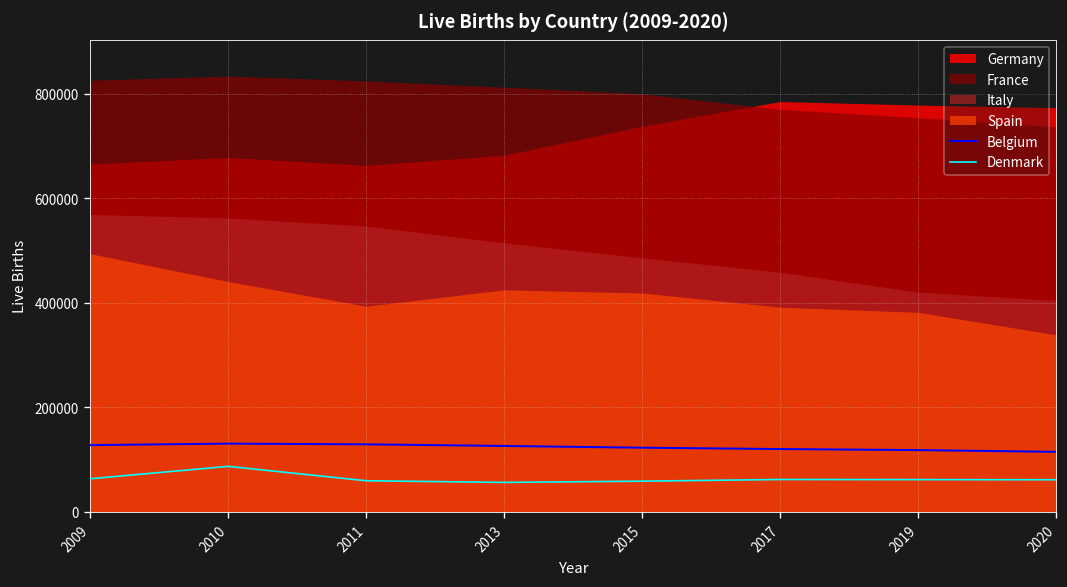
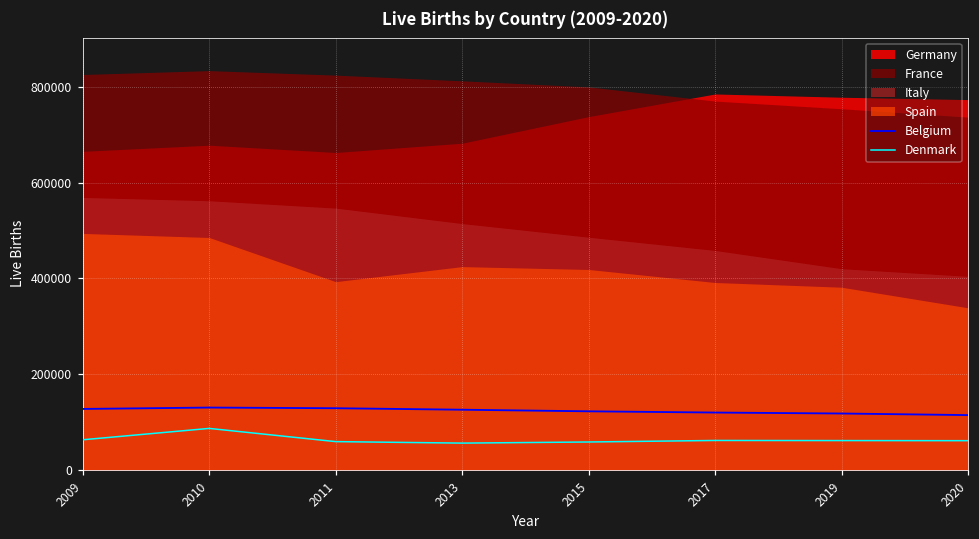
  {
    "Belgium": {
      "2009": 130000,
      "2010": 130000,
      "2011": 130000,
      "2013": 130000,
      "2015": 120000,
      "2017": 120000,
      "2019": 120000,
      "2020": 110000
    },
    "Germany": {
      "2009": 670000,
      "2010": 680000,
      "2011": 660000,
      "2013": 680000,
      "2015": 740000,
      "2017": 780000,
      "2019": 780000,
      "2020": 770000
    },
    "Denmark": {
      "2009": 60000,
      "2010": 90000,
      "2011": 60000,
      "2013": 60000,
      "2015": 60000,
      "2017": 60000,
      "2019": 60000,
      "2020": 60000
    },
    "France": {
      "2009": 830000,
      "2010": 830000,
      "2011": 820000,
      "2013": 810000,
      "2015": 800000,
      "2017": 770000,
      "2019": 750000,
      "2020": 740000
    },
    "Italy": {
      "2009": 570000,
      "2010": 560000,
      "2011": 550000,
      "2013": 510000,
      "2015": 490000,
      "2017": 460000,
      "2019": 420000,
      "2020": 400000
    },
    "Spain": {
      "2009": 490000,
-     "2010": 440000,
+     "2010": 490000,
      "2011": 390000,
      "2013": 420000,
      "2015": 420000,
      "2017": 390000,
      "2019": 380000,
      "2020": 340000
    }
  }
